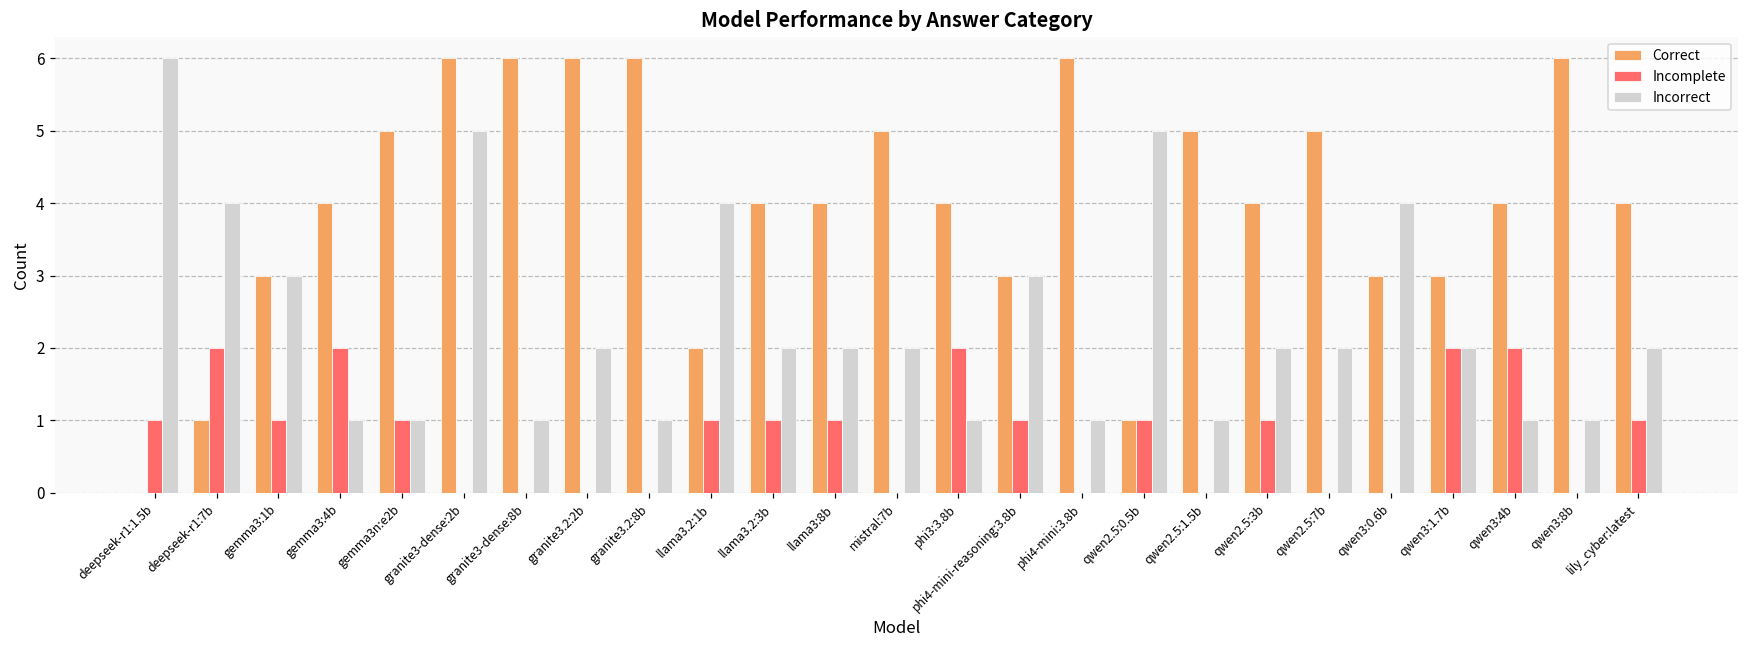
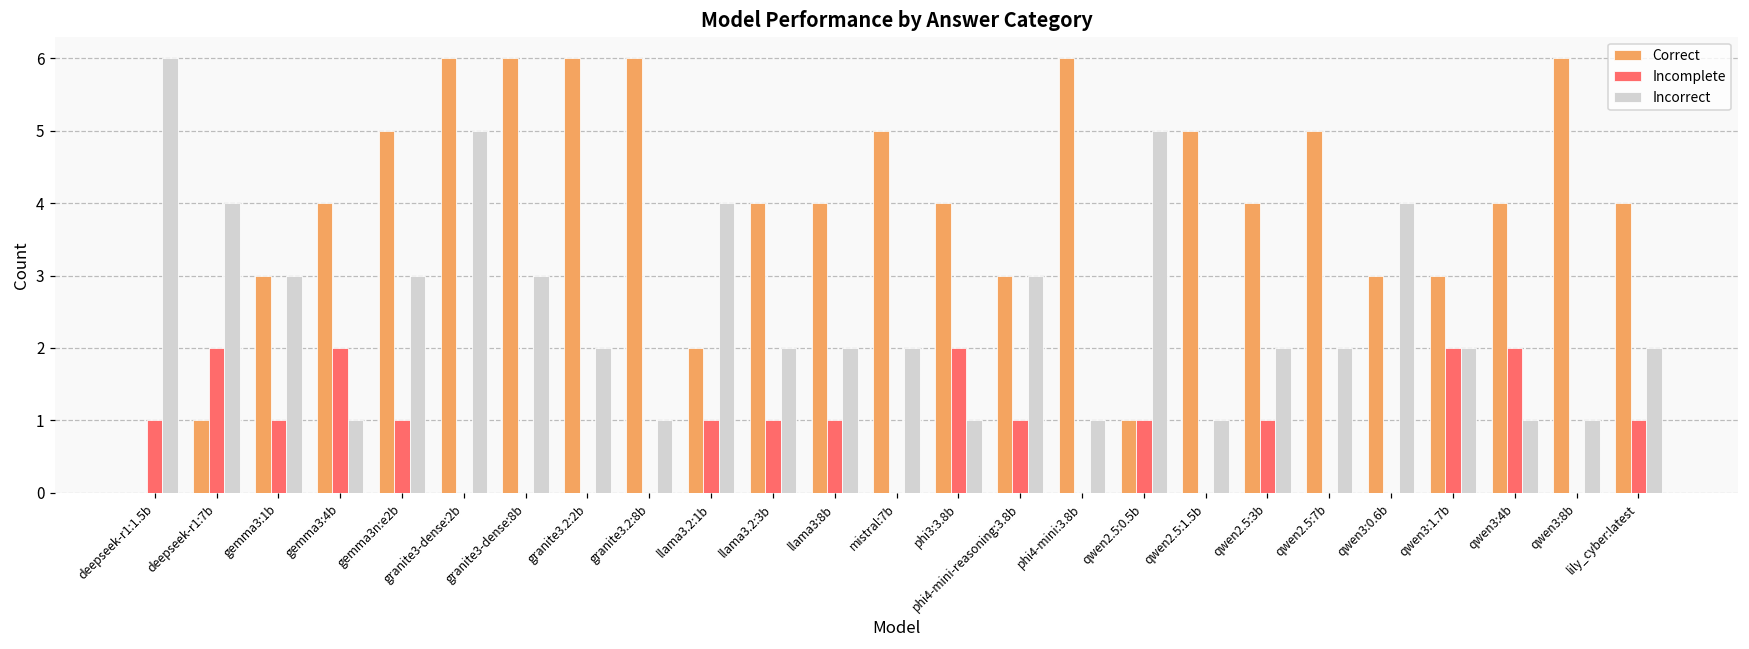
  {
    "Incorrect": {
      "deepseek-r1:1.5b": 6,
      "deepseek-r1:7b": 4,
      "gemma3:1b": 3,
      "gemma3:4b": 1,
-     "gemma3n:e2b": 1,
+     "gemma3n:e2b": 3,
      "granite3-dense:2b": 5,
-     "granite3-dense:8b": 1,
+     "granite3-dense:8b": 3,
      "granite3.2:2b": 2,
      "granite3.2:8b": 1,
      "llama3.2:1b": 4,
      "llama3.2:3b": 2,
      "llama3:8b": 2,
      "mistral:7b": 2,
      "phi3:3.8b": 1,
      "phi4-mini-reasoning:3.8b": 3,
      "phi4-mini:3.8b": 1,
      "qwen2.5:0.5b": 5,
      "qwen2.5:1.5b": 1,
      "qwen2.5:3b": 2,
      "qwen2.5:7b": 2,
      "qwen3:0.6b": 4,
      "qwen3:1.7b": 2,
      "qwen3:4b": 1,
      "qwen3:8b": 1,
      "lily_cyber:latest": 2
    }
  }
